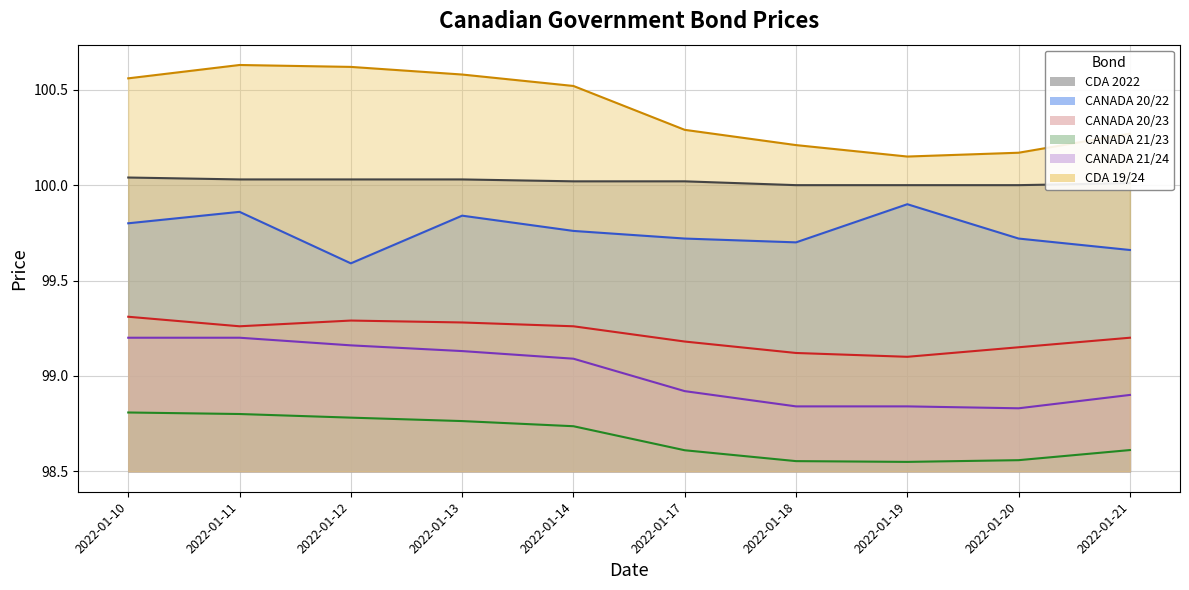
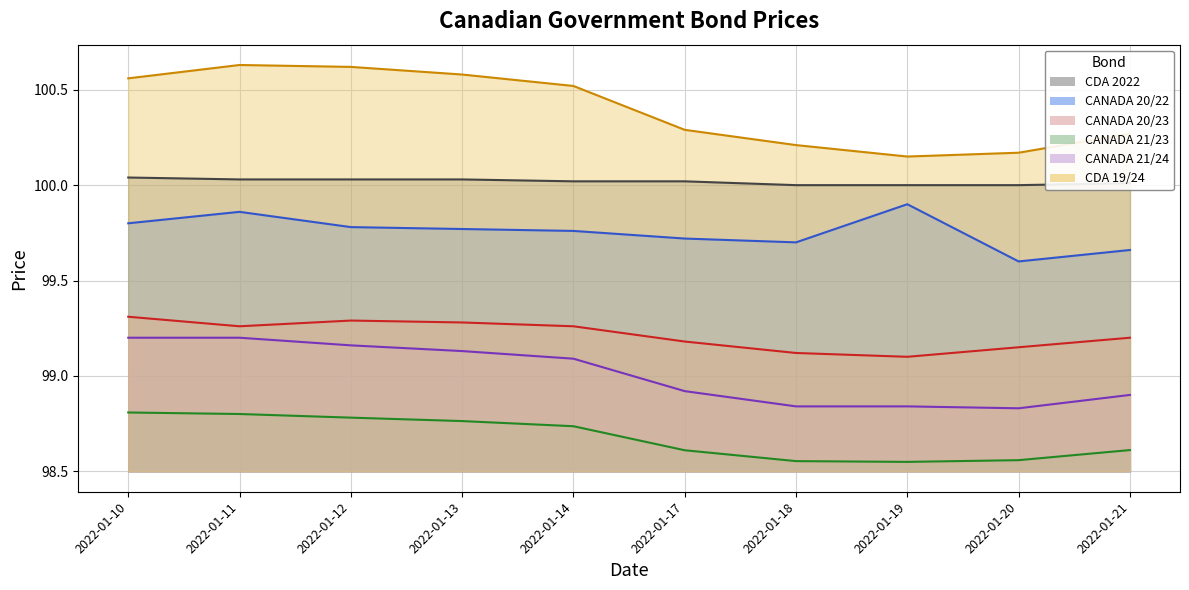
  {
    "CANADA 20/22": {
      "2022-01-10": 99.80,
      "2022-01-11": 99.86,
-     "2022-01-12": 99.59,
-     "2022-01-13": 99.84,
+     "2022-01-12": 99.78,
+     "2022-01-13": 99.77,
      "2022-01-14": 99.76,
      "2022-01-17": 99.72,
      "2022-01-18": 99.70,
      "2022-01-19": 99.90,
-     "2022-01-20": 99.72,
+     "2022-01-20": 99.60,
      "2022-01-21": 99.66
    }
  }
